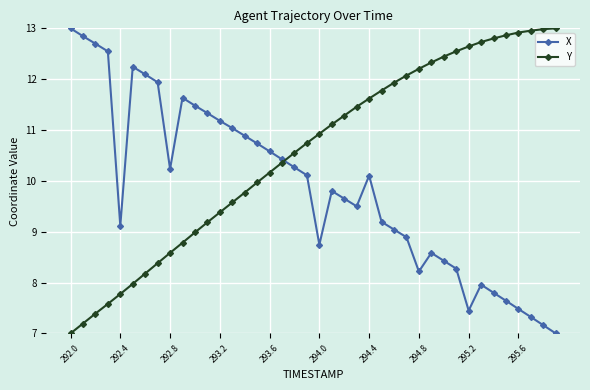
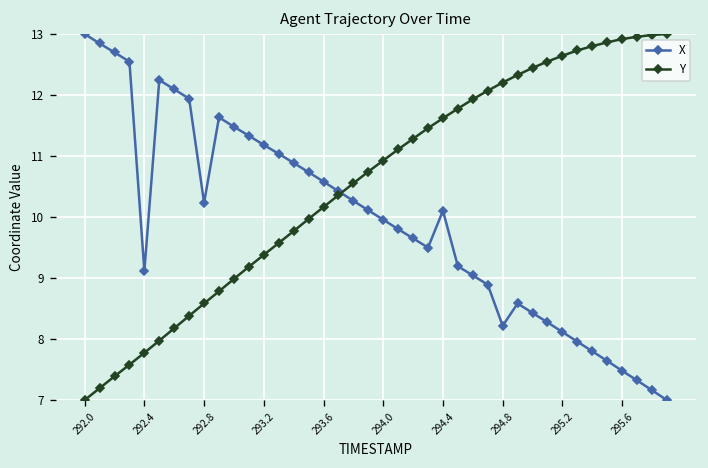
  {
    "X": {
      "292.0": 13.0,
      "292.4": 9.1,
      "292.8": 10.2,
      "293.2": 11.2,
      "293.6": 10.6,
-     "294.0": 8.7,
+     "294.0": 10.0,
      "294.4": 10.1,
      "294.8": 8.2,
-     "295.2": 7.4,
+     "295.2": 8.1,
      "295.6": 7.5
    },
    "Y": {
      "292.0": 7.0,
      "292.4": 7.8,
      "292.8": 8.6,
      "293.2": 9.4,
      "293.6": 10.2,
      "294.0": 10.9,
      "294.4": 11.6,
      "294.8": 12.2,
      "295.2": 12.6,
      "295.6": 12.9
    }
  }
